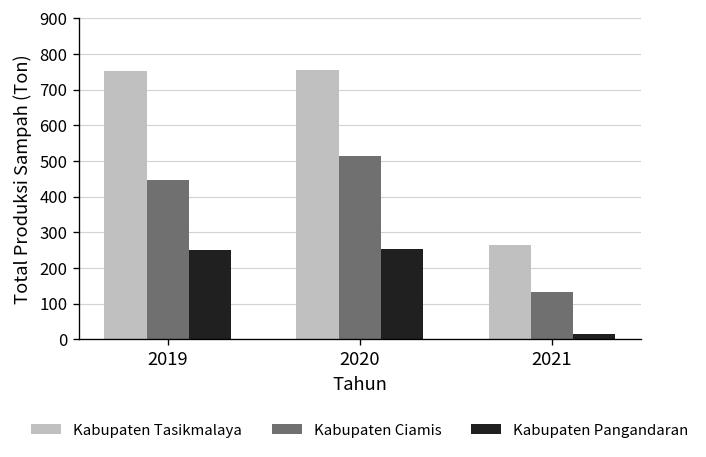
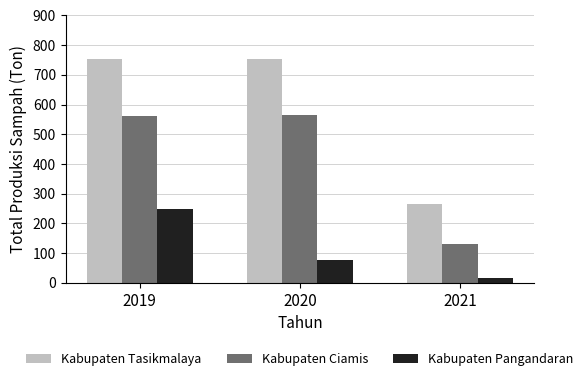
  {
    "Kabupaten Tasikmalaya": {
      "2019": 750,
      "2020": 750,
      "2021": 260
    },
    "Kabupaten Ciamis": {
-     "2019": 450,
-     "2020": 510,
+     "2019": 560,
+     "2020": 560,
      "2021": 130
    },
    "Kabupaten Pangandaran": {
      "2019": 250,
-     "2020": 250,
+     "2020": 80,
      "2021": 10
    }
  }
